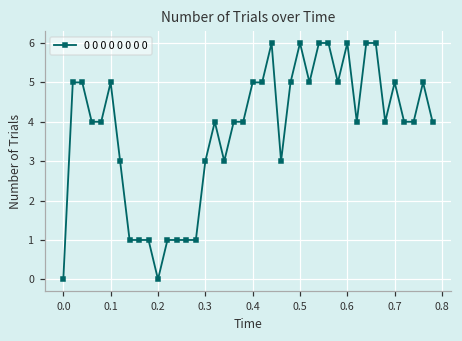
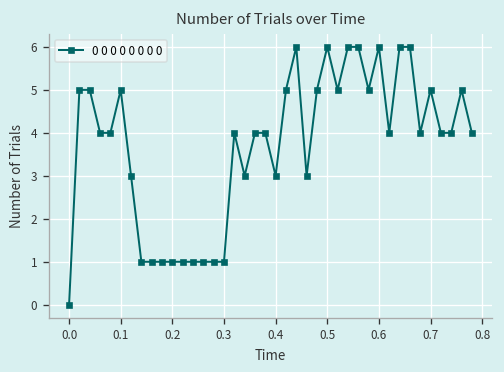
  {
    "0.0": 0,
    "0.1": 5,
-   "0.2": 0,
-   "0.3": 3,
-   "0.4": 5,
+   "0.2": 1,
+   "0.3": 1,
+   "0.4": 3,
    "0.5": 6,
    "0.6": 6,
    "0.7": 5
  }
